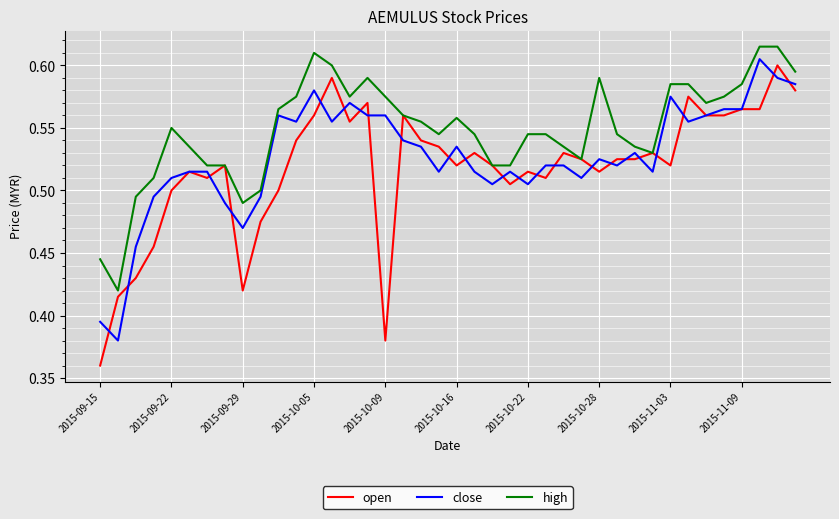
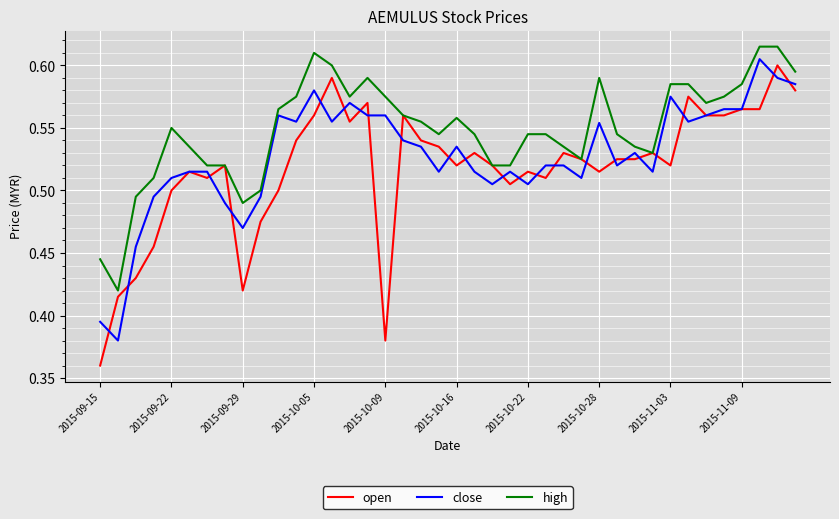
  {
    "open": {
      "2015-09-15": 0.360,
      "2015-09-22": 0.500,
      "2015-09-29": 0.420,
      "2015-10-05": 0.560,
      "2015-10-09": 0.380,
      "2015-10-16": 0.520,
      "2015-10-22": 0.515,
      "2015-10-28": 0.515,
      "2015-11-03": 0.520
    },
    "close": {
      "2015-09-15": 0.395,
      "2015-09-22": 0.510,
      "2015-09-29": 0.470,
      "2015-10-05": 0.580,
      "2015-10-09": 0.560,
      "2015-10-16": 0.535,
      "2015-10-22": 0.505,
-     "2015-10-28": 0.525,
+     "2015-10-28": 0.554,
      "2015-11-03": 0.575
    },
    "high": {
      "2015-09-15": 0.445,
      "2015-09-22": 0.550,
      "2015-09-29": 0.490,
      "2015-10-05": 0.610,
      "2015-10-09": 0.575,
      "2015-10-16": 0.558,
      "2015-10-22": 0.545,
      "2015-10-28": 0.590,
      "2015-11-03": 0.585,
      "2015-11-09": 0.585
    }
  }
